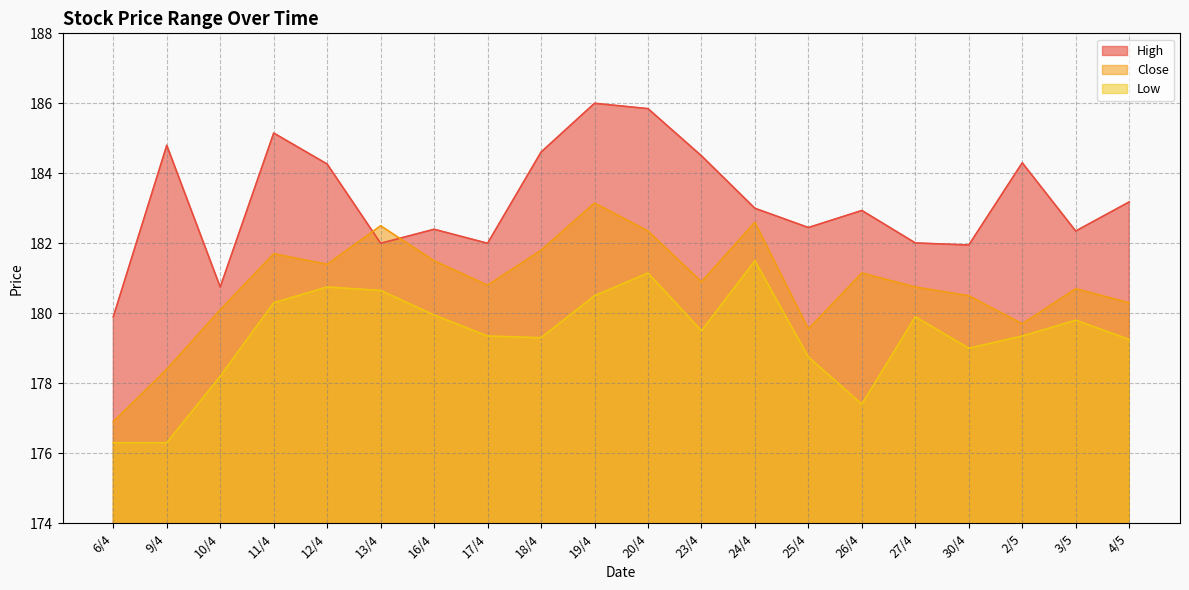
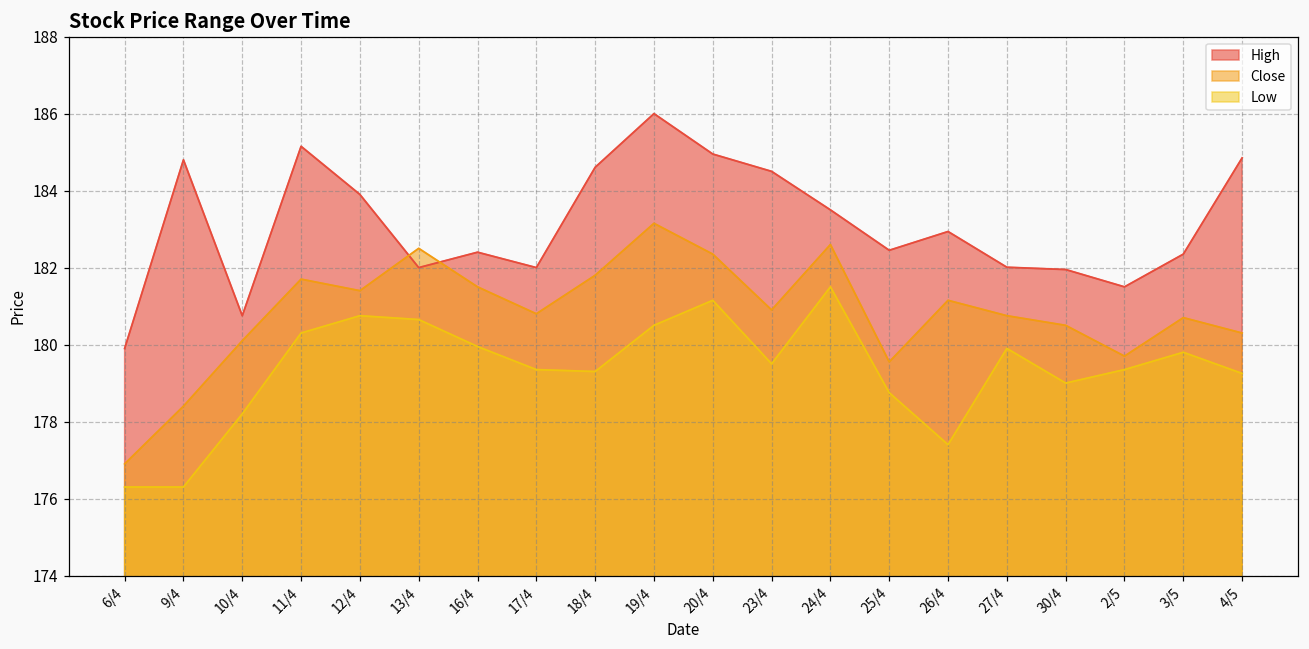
  {
    "High": {
      "6/4": 179.9,
      "9/4": 184.8,
      "10/4": 180.8,
      "11/4": 185.2,
-     "12/4": 184.3,
+     "12/4": 183.9,
      "13/4": 182.0,
      "16/4": 182.4,
      "17/4": 182.0,
      "18/4": 184.6,
      "19/4": 186.0,
-     "20/4": 185.8,
+     "20/4": 184.9,
      "23/4": 184.5,
-     "24/4": 183.0,
+     "24/4": 183.5,
      "25/4": 182.4,
      "26/4": 182.9,
      "27/4": 182.0,
      "30/4": 181.9,
-     "2/5": 184.3,
+     "2/5": 181.5,
      "3/5": 182.4,
-     "4/5": 183.2
+     "4/5": 184.9
    }
  }
